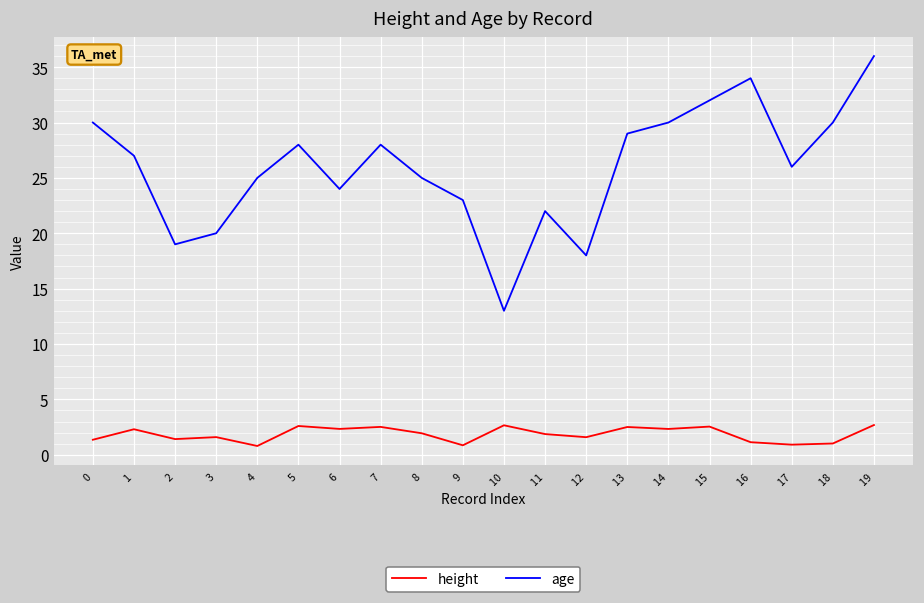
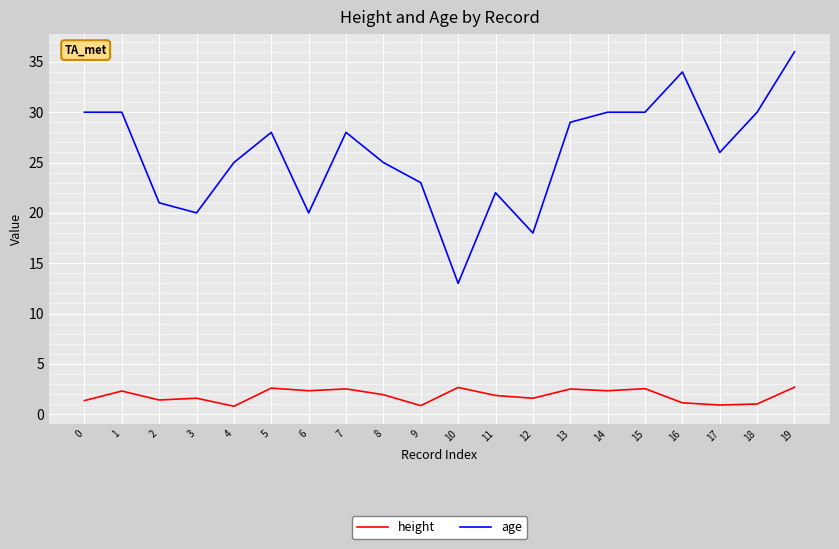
  {
    "height": {
      "0": 1.4,
      "1": 2.3,
      "2": 1.4,
      "3": 1.6,
      "4": 1,
      "5": 2.6,
      "6": 2.3,
      "7": 2.5,
      "8": 2,
      "9": 1,
      "10": 2.7,
      "11": 2,
      "12": 1.6,
      "13": 2.5,
      "14": 2.3,
      "15": 2.5,
      "16": 1,
      "17": 1,
      "18": 1,
      "19": 2.7
    },
    "age": {
      "0": 30,
-     "1": 27,
-     "2": 19,
+     "1": 30,
+     "2": 21,
      "3": 20,
      "4": 25,
      "5": 28,
-     "6": 24,
+     "6": 20,
      "7": 28,
      "8": 25,
      "9": 23,
      "10": 13,
      "11": 22,
      "12": 18,
      "13": 29,
      "14": 30,
-     "15": 32,
+     "15": 30,
      "16": 34,
      "17": 26,
      "18": 30,
      "19": 36
    }
  }
